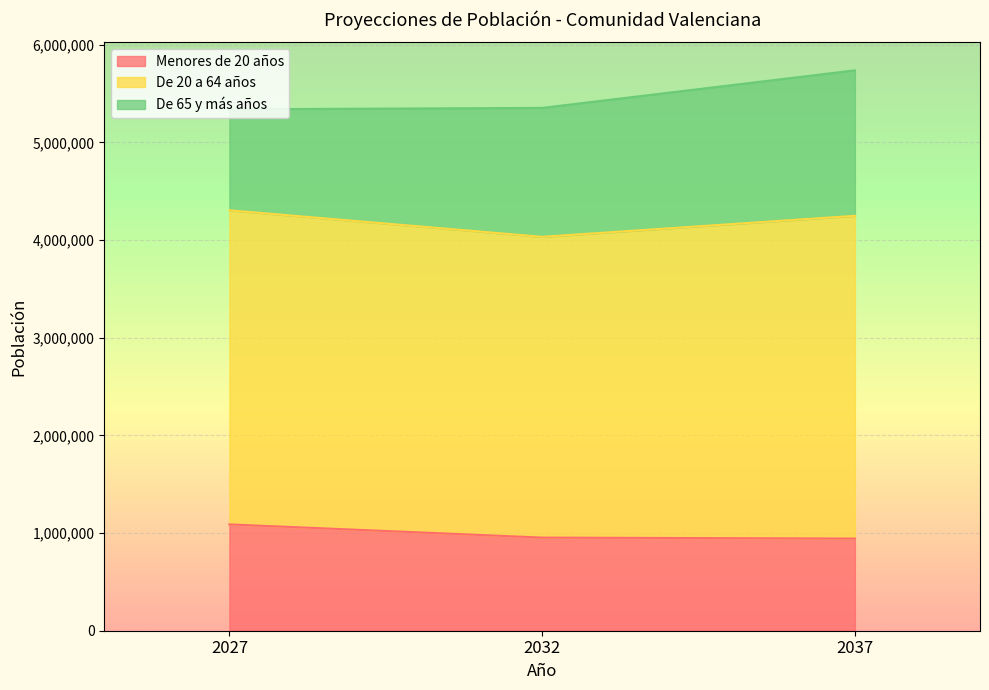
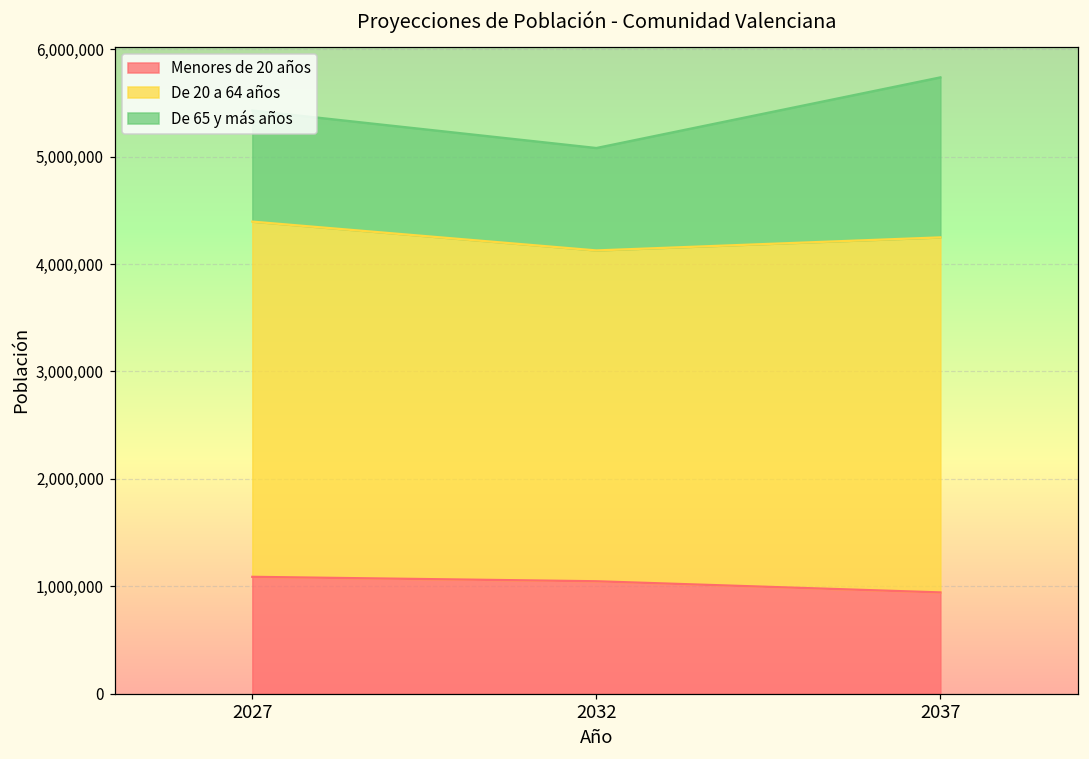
  {
    "Menores de 20 años": {
      "2027": "1,100,000",
-     "2032": "950,000",
+     "2032": "1,050,000",
      "2037": "900,000"
    },
    "De 20 a 64 años": {
-     "2027": "3,200,000",
+     "2027": "3,300,000",
      "2032": "3,100,000",
      "2037": "3,300,000"
    },
    "De 65 y más años": {
-     "2032": "1,300,000",
+     "2032": "1,000,000",
      "2037": "1,500,000"
    }
  }
